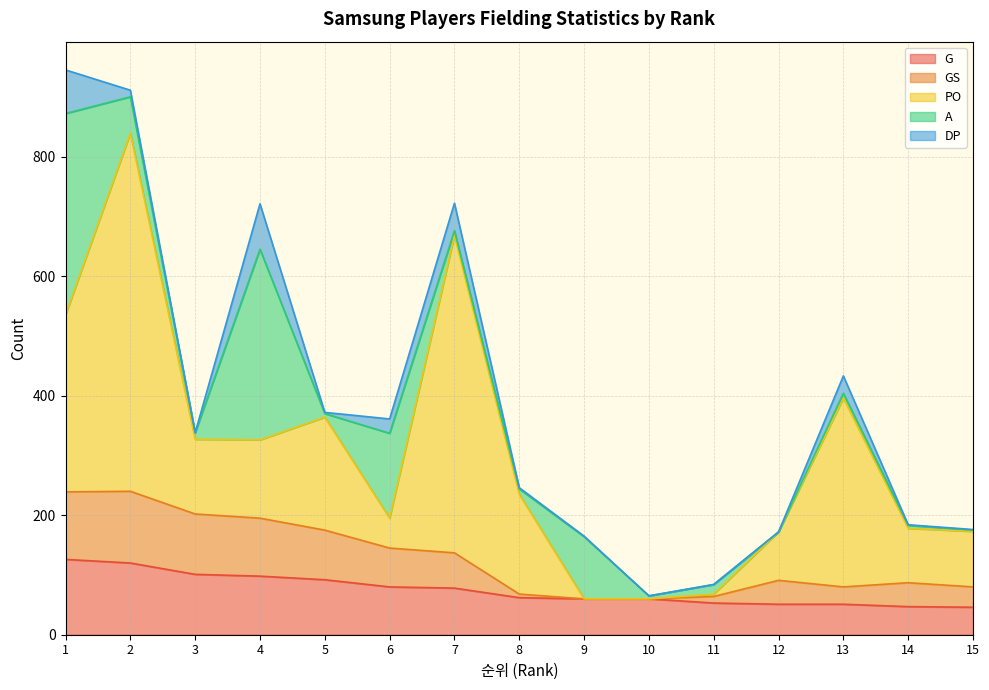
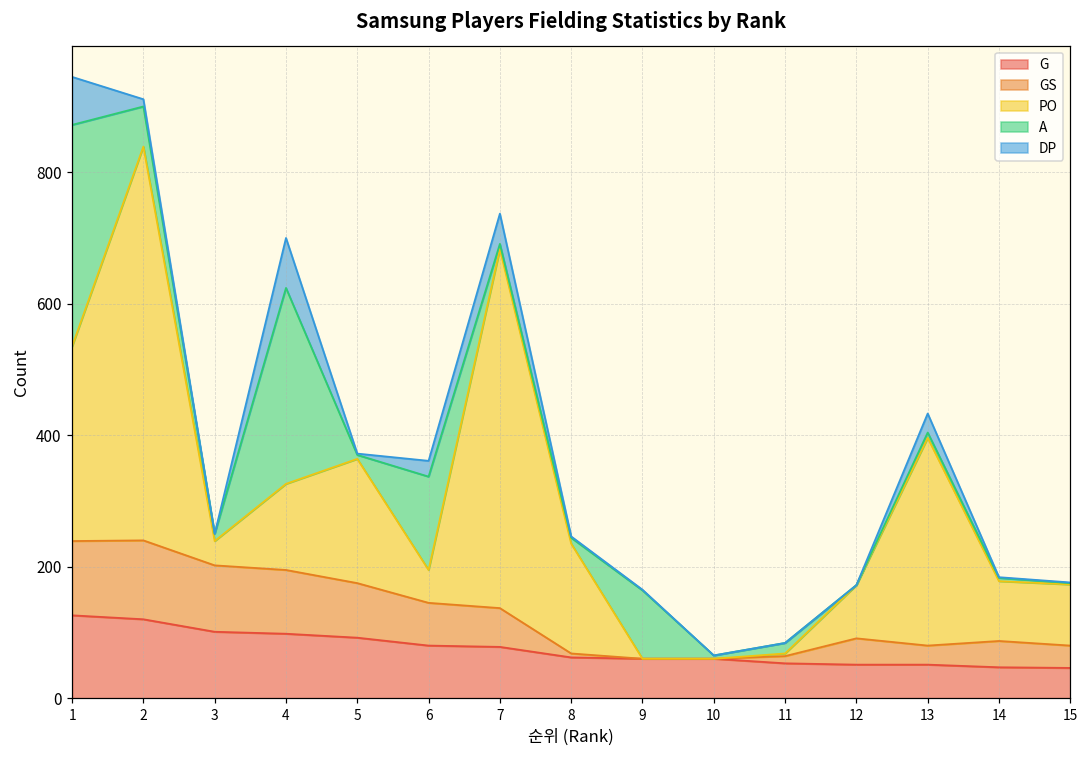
  {
    "PO": {
      "1": 300,
      "2": 600,
-     "3": 130,
+     "3": 40,
      "4": 130,
      "5": 190,
      "6": 50,
-     "7": 530,
+     "7": 550,
      "8": 170,
      "13": 320,
      "14": 90
    },
    "A": {
      "1": 340,
      "2": 60,
-     "4": 320,
+     "4": 300,
      "6": 140,
      "7": 10,
      "13": 10
    },
    "DP": {
      "1": 70,
      "2": 10,
      "4": 80,
      "6": 20,
      "7": 50,
      "13": 30
    }
  }
